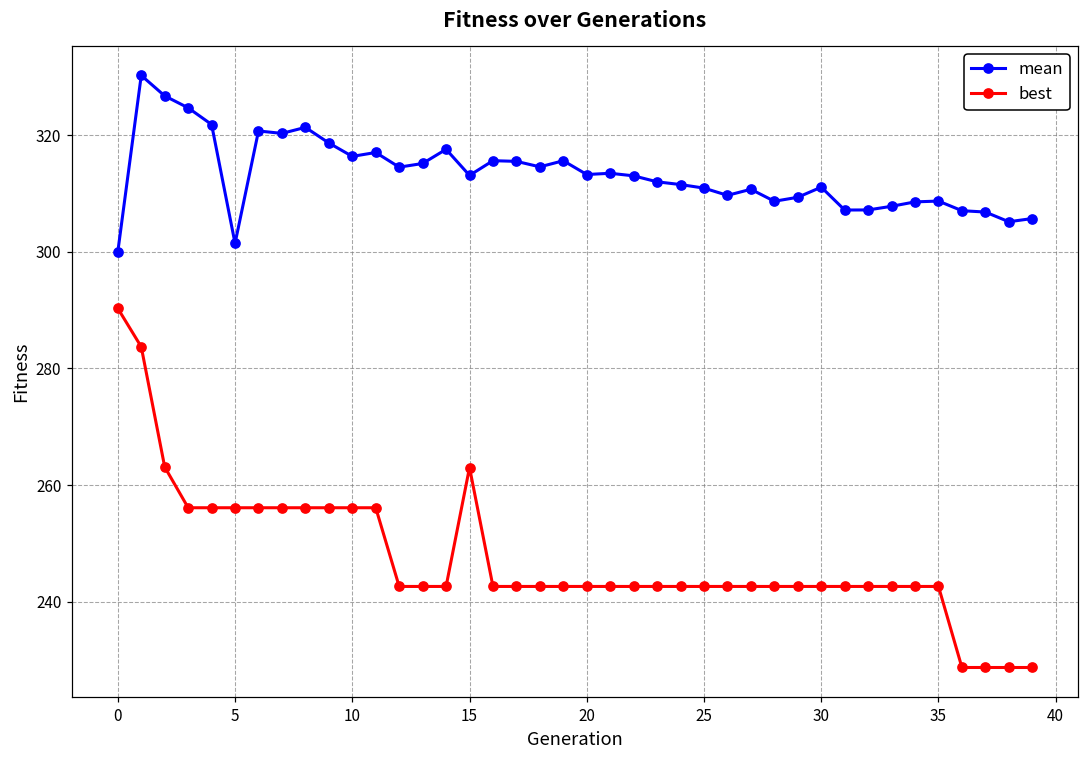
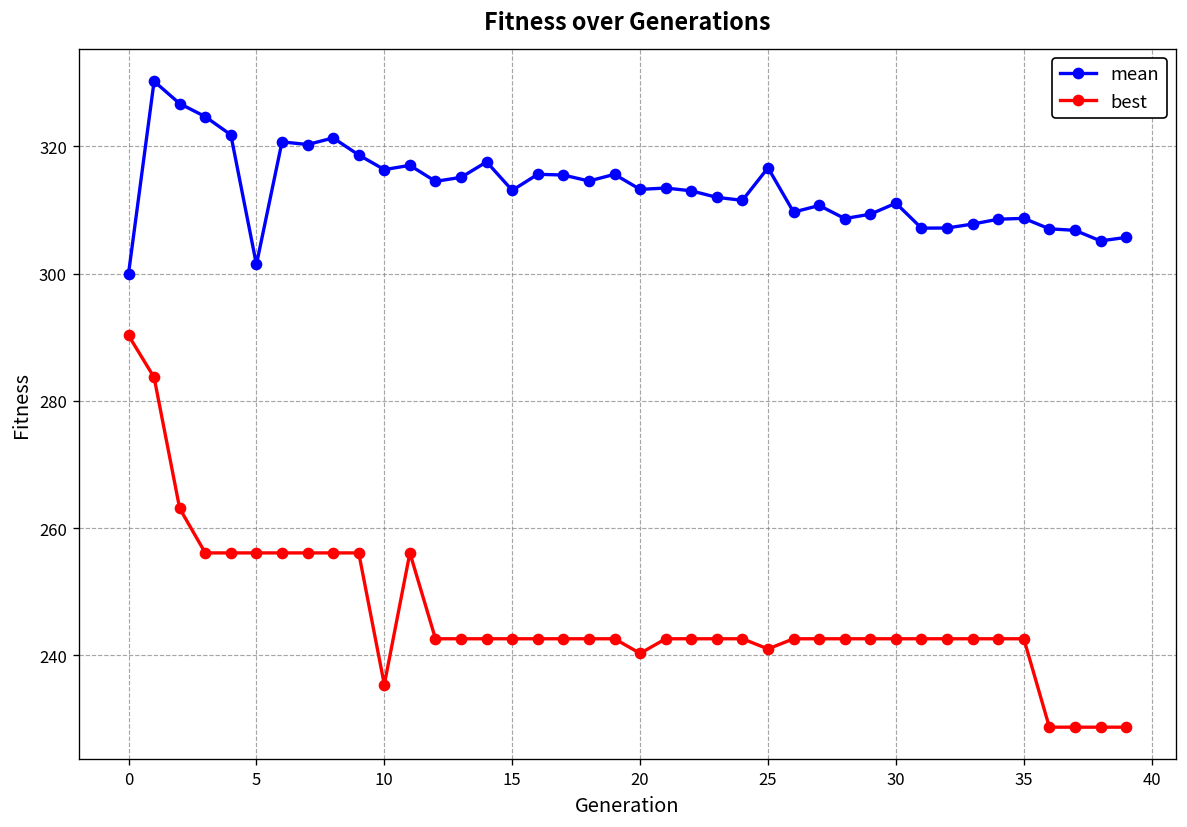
  {
    "mean": {
      "0": 300,
      "5": 301,
      "10": 316,
      "15": 313,
      "20": 313,
-     "25": 311,
+     "25": 317,
      "30": 311,
      "35": 309
    },
    "best": {
      "0": 290,
      "5": 256,
-     "10": 256,
-     "15": 263,
-     "20": 243,
-     "25": 243,
+     "10": 235,
+     "15": 243,
+     "20": 240,
+     "25": 241,
      "30": 243,
      "35": 243
    }
  }
